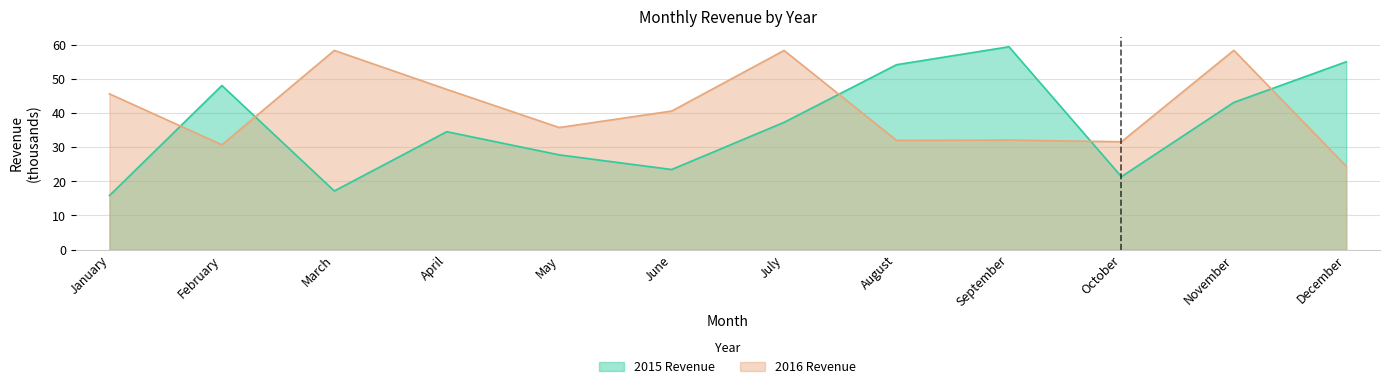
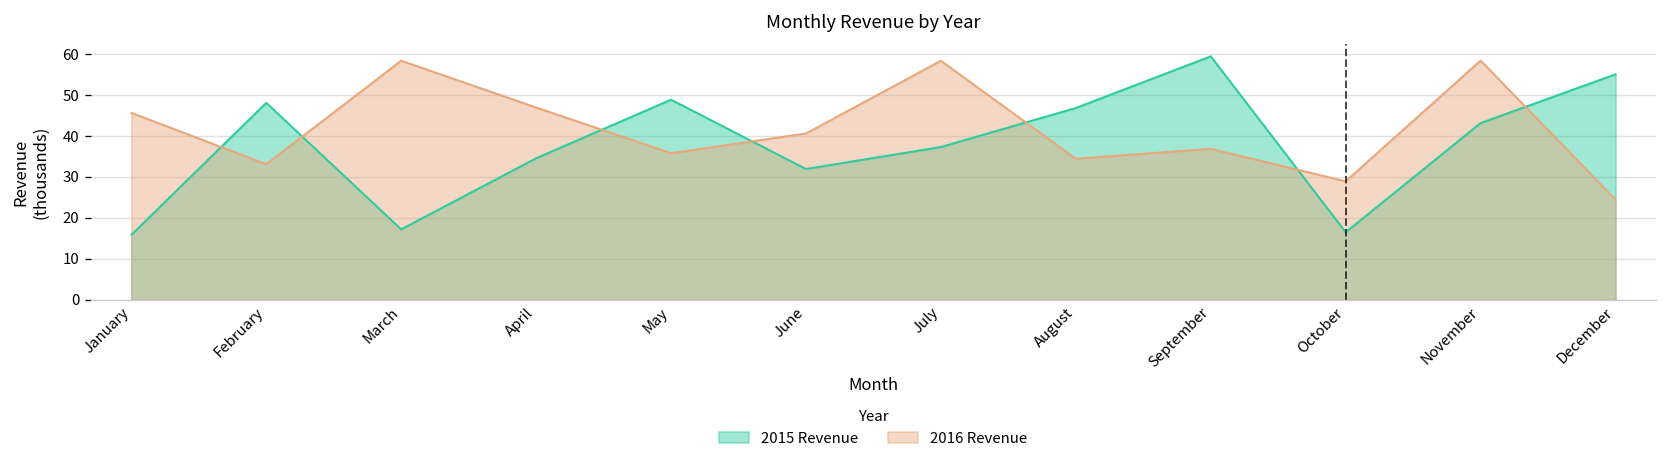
  {
    "2015 Revenue": {
      "January": 16,
      "February": 48,
      "March": 17,
      "April": 35,
-     "May": 28,
-     "June": 23,
+     "May": 49,
+     "June": 32,
      "July": 37,
-     "August": 54,
+     "August": 47,
      "September": 59,
-     "October": 21,
+     "October": 16,
      "November": 43,
      "December": 55
    },
    "2016 Revenue": {
      "January": 46,
-     "February": 31,
+     "February": 33,
      "March": 58,
      "April": 47,
      "May": 36,
      "June": 41,
      "July": 58,
-     "August": 32,
-     "September": 32,
-     "October": 32,
+     "August": 34,
+     "September": 37,
+     "October": 29,
      "November": 58,
      "December": 24
    }
  }
